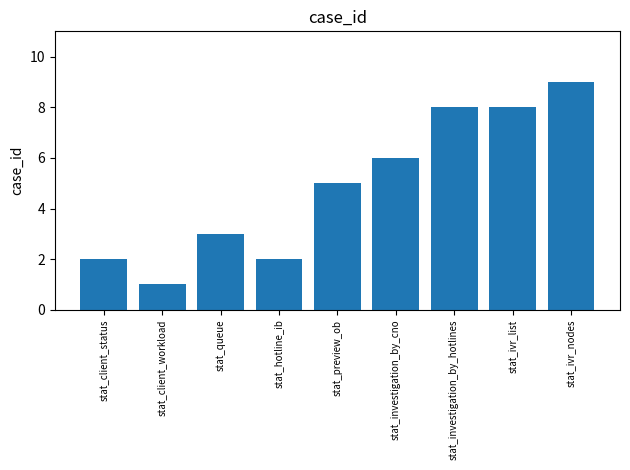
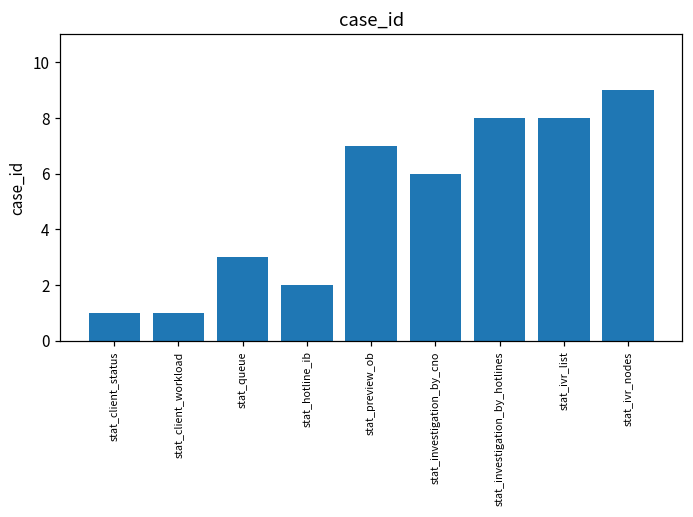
  {
-   "stat_client_status": 2,
+   "stat_client_status": 1,
    "stat_client_workload": 1,
    "stat_queue": 3,
    "stat_hotline_ib": 2,
-   "stat_preview_ob": 5,
+   "stat_preview_ob": 7,
    "stat_investigation_by_cno": 6,
    "stat_investigation_by_hotlines": 8,
    "stat_ivr_list": 8,
    "stat_ivr_nodes": 9
  }
